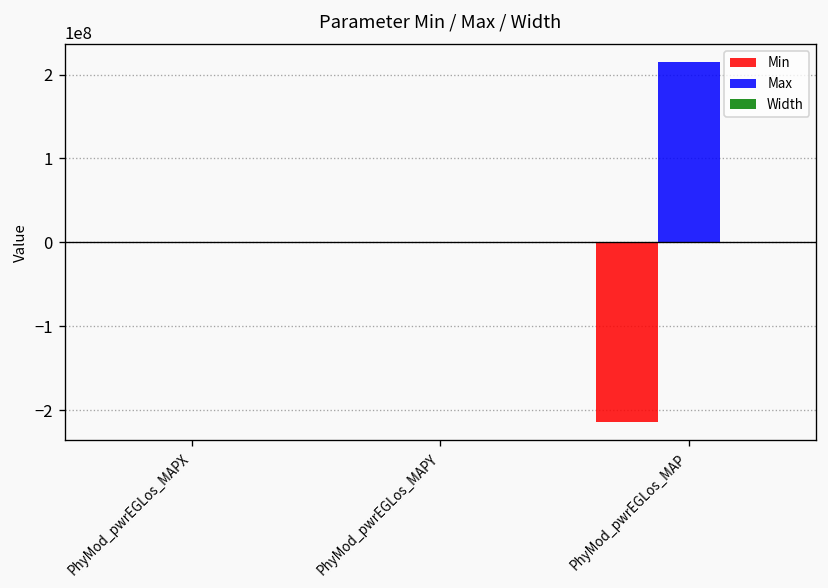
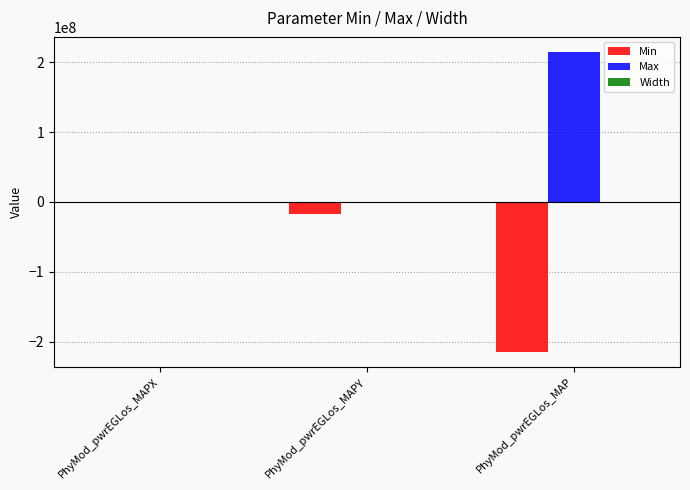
  {
    "Min": {
-     "PhyMod_pwrEGLos_MAPY": 0,
+     "PhyMod_pwrEGLos_MAPY": -20000000,
      "PhyMod_pwrEGLos_MAP": -210000000
    },
    "Max": {
      "PhyMod_pwrEGLos_MAP": 210000000
    }
  }
